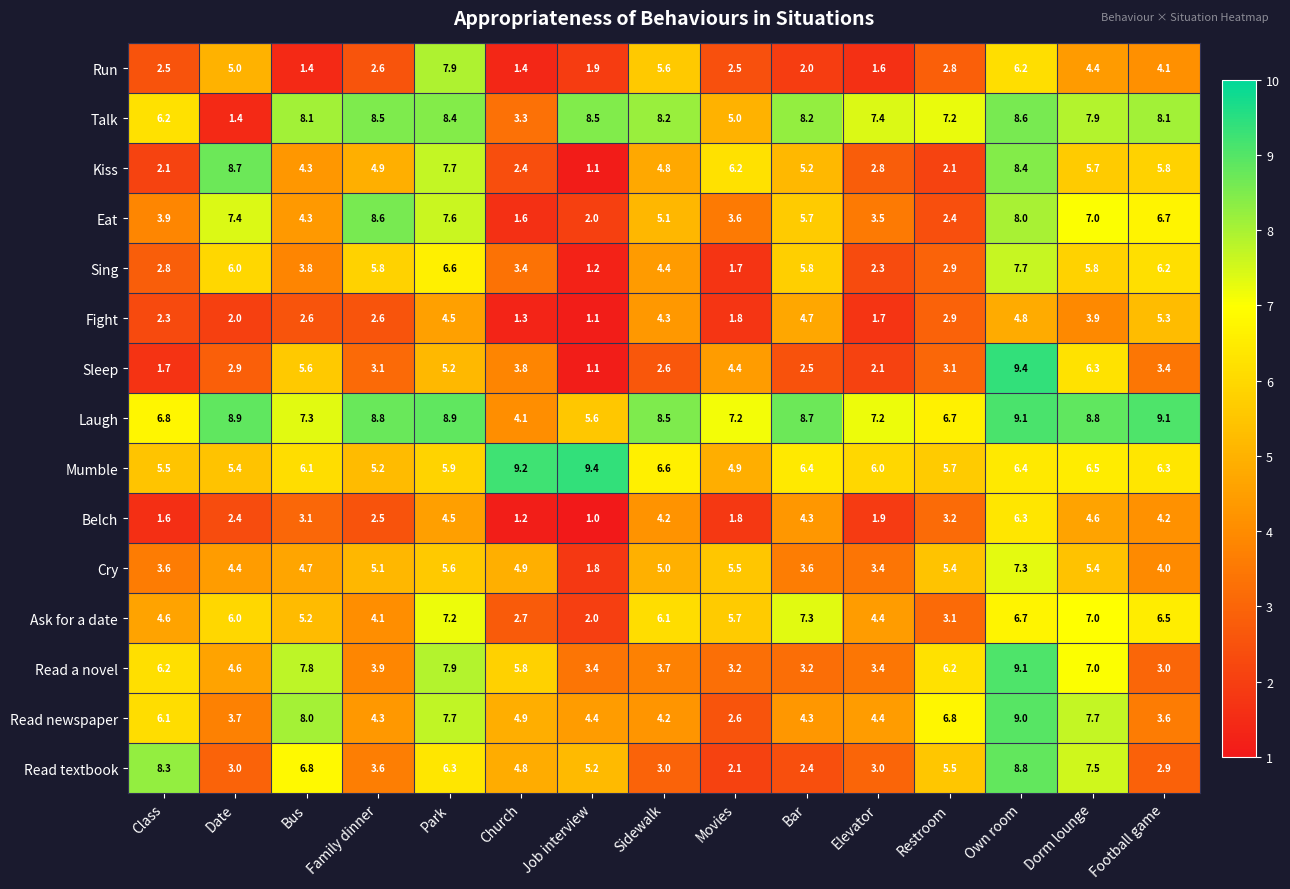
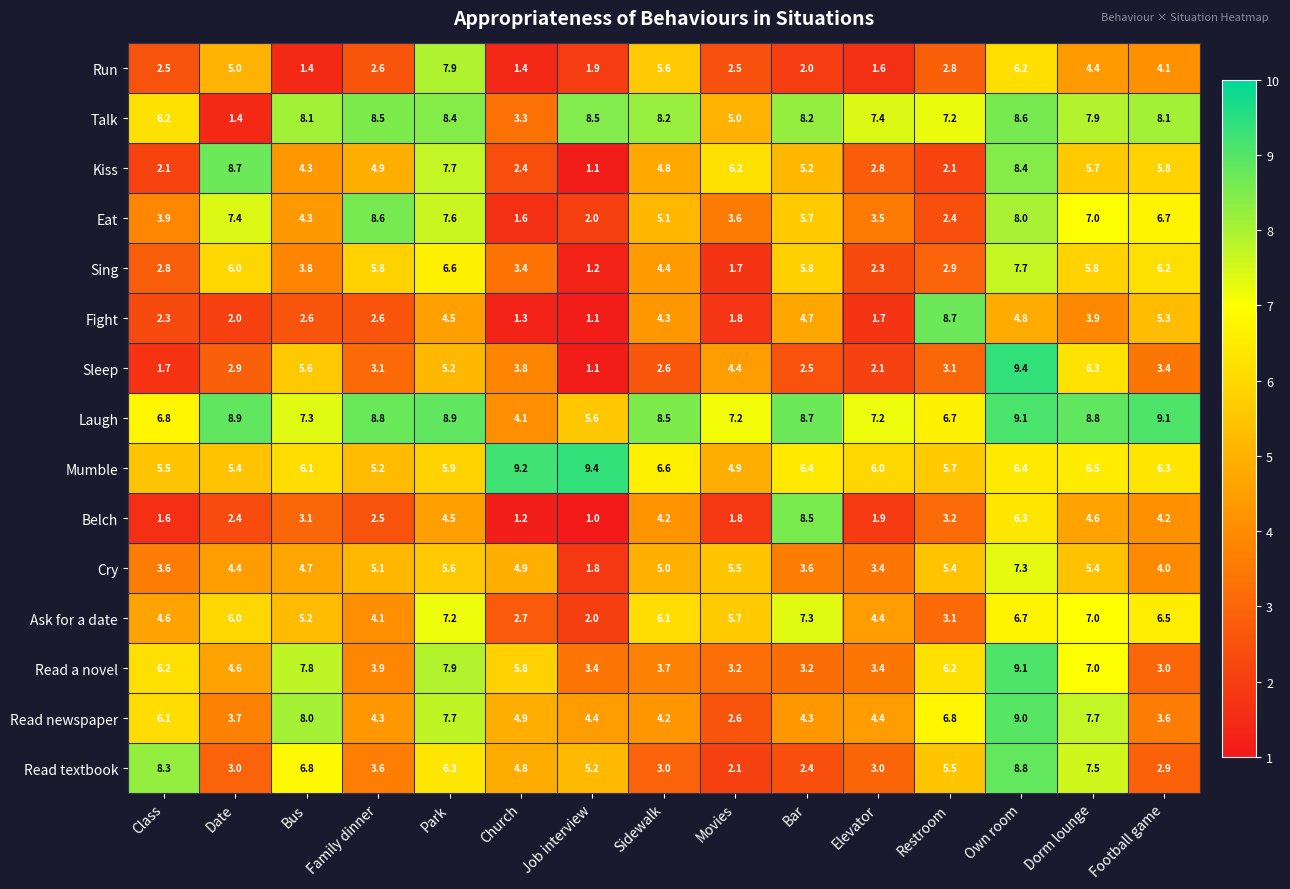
  {
    "Fight": {
      "Class": 2.3,
      "Date": 2.0,
      "Bus": 2.6,
      "Family dinner": 2.6,
      "Park": 4.5,
      "Church": 1.3,
      "Job interview": 1.1,
      "Sidewalk": 4.3,
      "Movies": 1.8,
      "Bar": 4.7,
      "Elevator": 1.7,
-     "Restroom": 2.9,
+     "Restroom": 8.7,
      "Own room": 4.8,
      "Dorm lounge": 3.9,
      "Football game": 5.3
    },
    "Belch": {
      "Class": 1.6,
      "Date": 2.4,
      "Bus": 3.1,
      "Family dinner": 2.5,
      "Park": 4.5,
      "Church": 1.2,
      "Job interview": 1.0,
      "Sidewalk": 4.2,
      "Movies": 1.8,
-     "Bar": 4.3,
+     "Bar": 8.5,
      "Elevator": 1.9,
      "Restroom": 3.2,
      "Own room": 6.3,
      "Dorm lounge": 4.6,
      "Football game": 4.2
    }
  }
